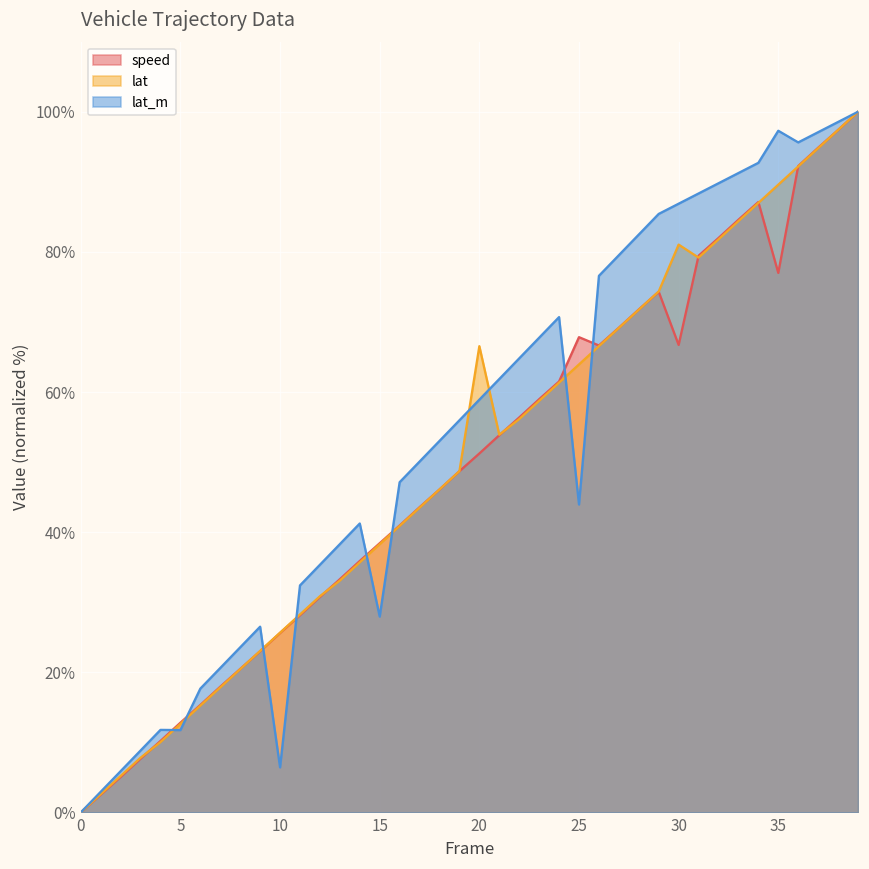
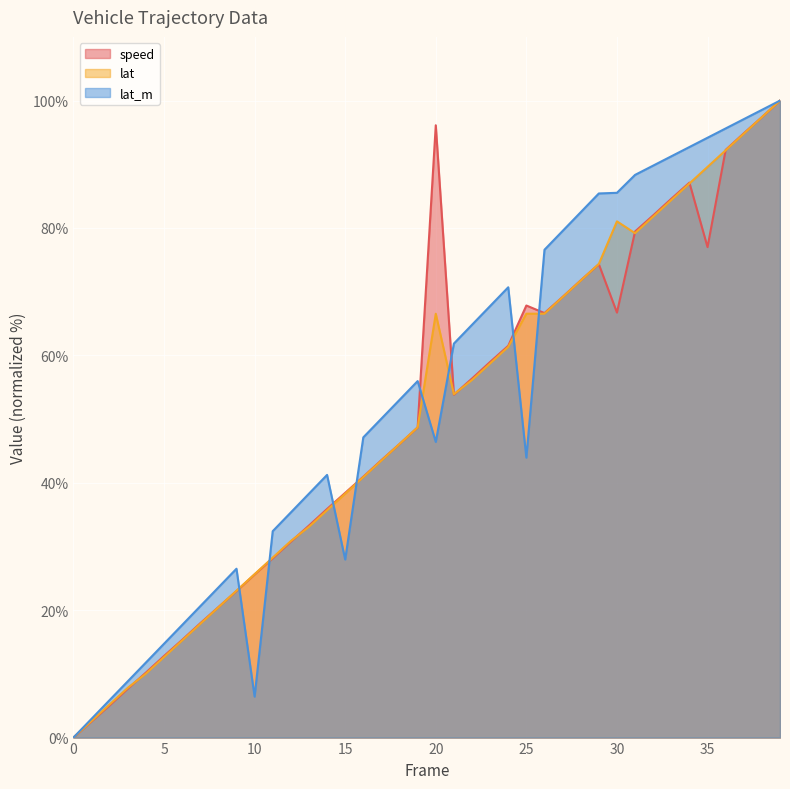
  {
    "speed": {
-     "20": "51%",
+     "20": "96%",
      "25": "68%",
      "30": "67%",
      "35": "77%"
    },
    "lat": {
      "20": "67%",
-     "25": "64%",
+     "25": "67%",
      "30": "81%",
      "35": "90%"
    },
    "lat_m": {
-     "5": "12%",
+     "5": "15%",
      "10": "6%",
      "15": "28%",
-     "20": "59%",
+     "20": "46%",
      "25": "44%",
-     "30": "87%",
-     "35": "97%"
+     "30": "86%",
+     "35": "94%"
    }
  }
